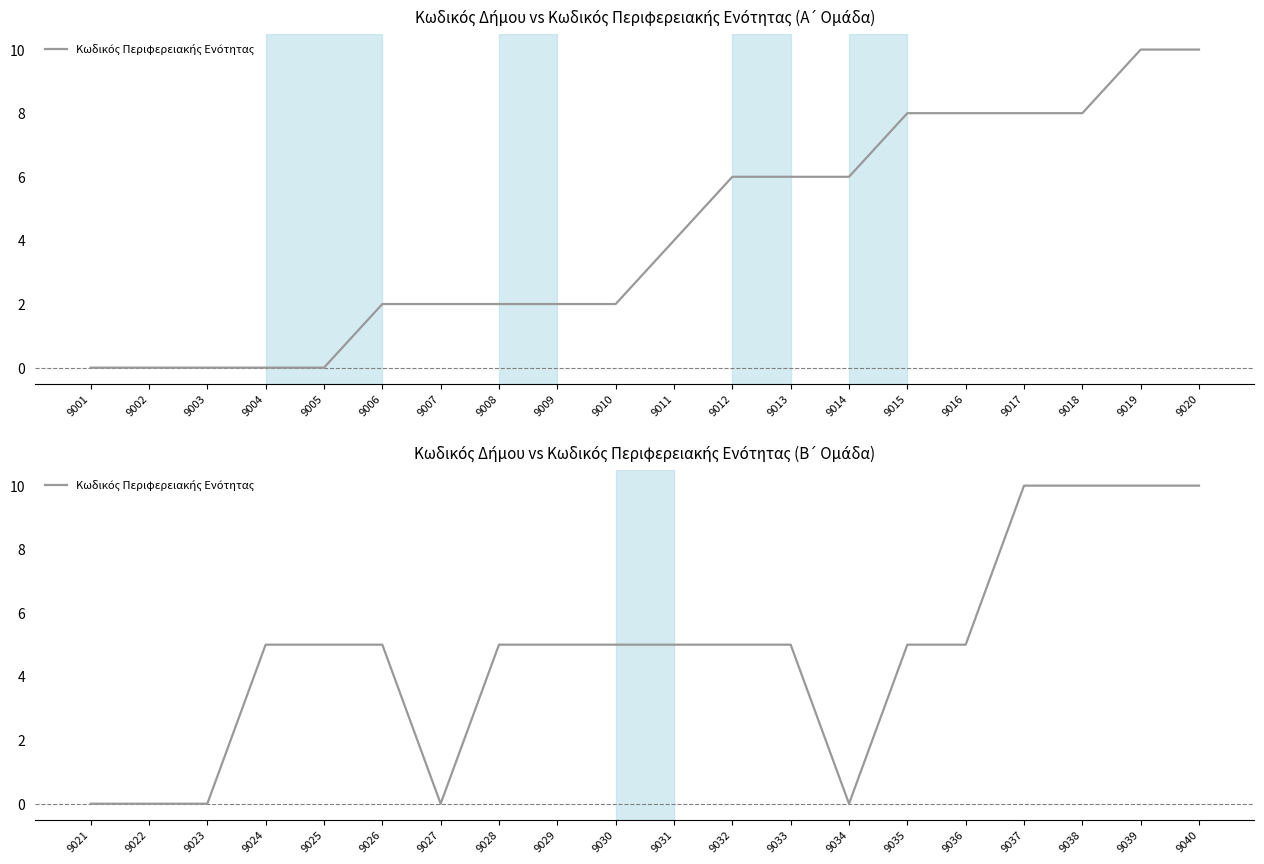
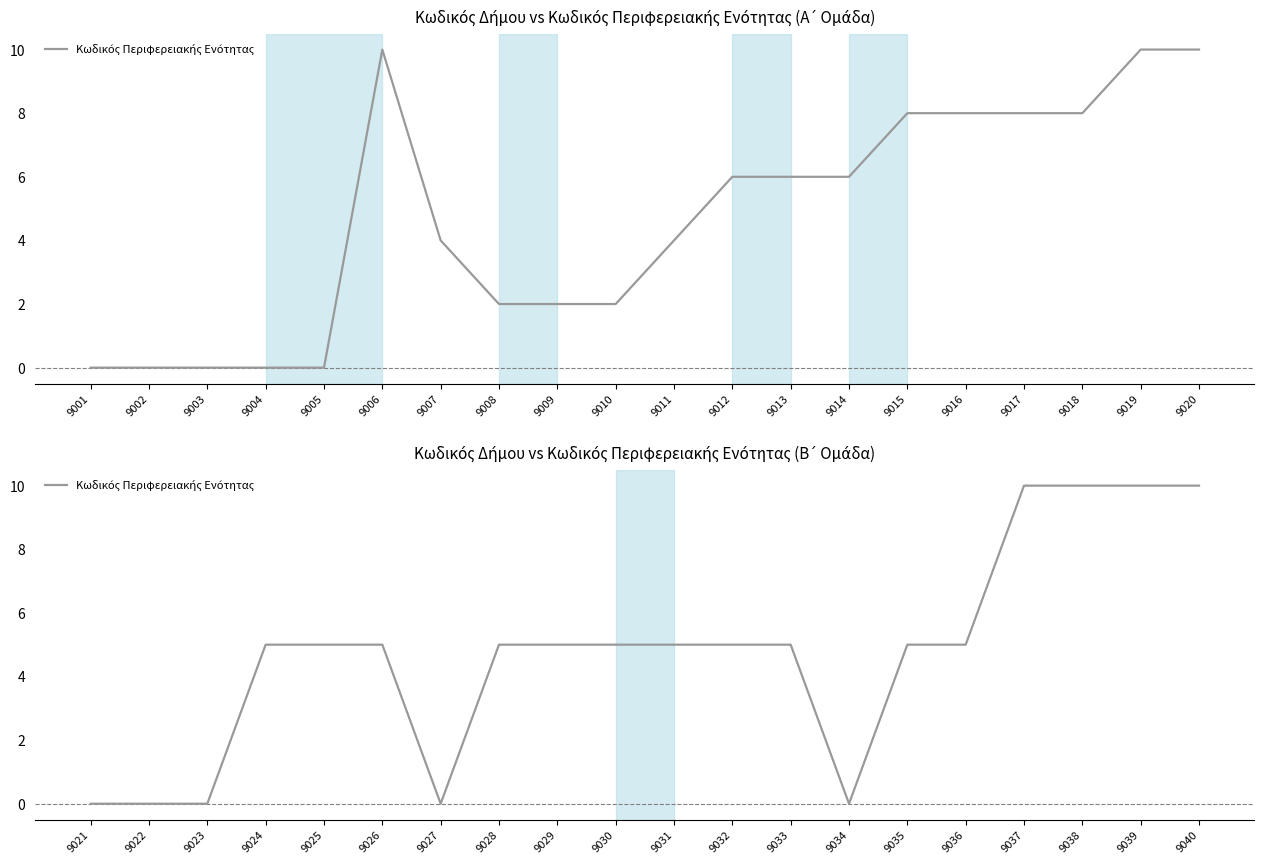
  {
    "Κωδικός Δήμου vs Κωδικός Περιφερειακής Ενότητας (Α΄ Ομάδα)": {
      "9001": 0.0,
      "9002": 0.0,
      "9003": 0.0,
      "9004": 0.0,
      "9005": 0.0,
-     "9006": 2.0,
-     "9007": 2.0,
+     "9006": 10.0,
+     "9007": 4.0,
      "9008": 2.0,
      "9009": 2.0,
      "9010": 2.0,
      "9011": 4.0,
      "9012": 6.0,
      "9013": 6.0,
      "9014": 6.0,
      "9015": 8.0,
      "9016": 8.0,
      "9017": 8.0,
      "9018": 8.0,
      "9019": 10.0,
      "9020": 10.0
    },
    "Κωδικός Δήμου vs Κωδικός Περιφερειακής Ενότητας (Β΄ Ομάδα)": {
      "9021": 0.0,
      "9022": 0.0,
      "9023": 0.0,
      "9024": 5.0,
      "9025": 5.0,
      "9026": 5.0,
      "9027": 0.0,
      "9028": 5.0,
      "9029": 5.0,
      "9030": 5.0,
      "9031": 5.0,
      "9032": 5.0,
      "9033": 5.0,
      "9034": 0.0,
      "9035": 5.0,
      "9036": 5.0,
      "9037": 10.0,
      "9038": 10.0,
      "9039": 10.0,
      "9040": 10.0
    }
  }
